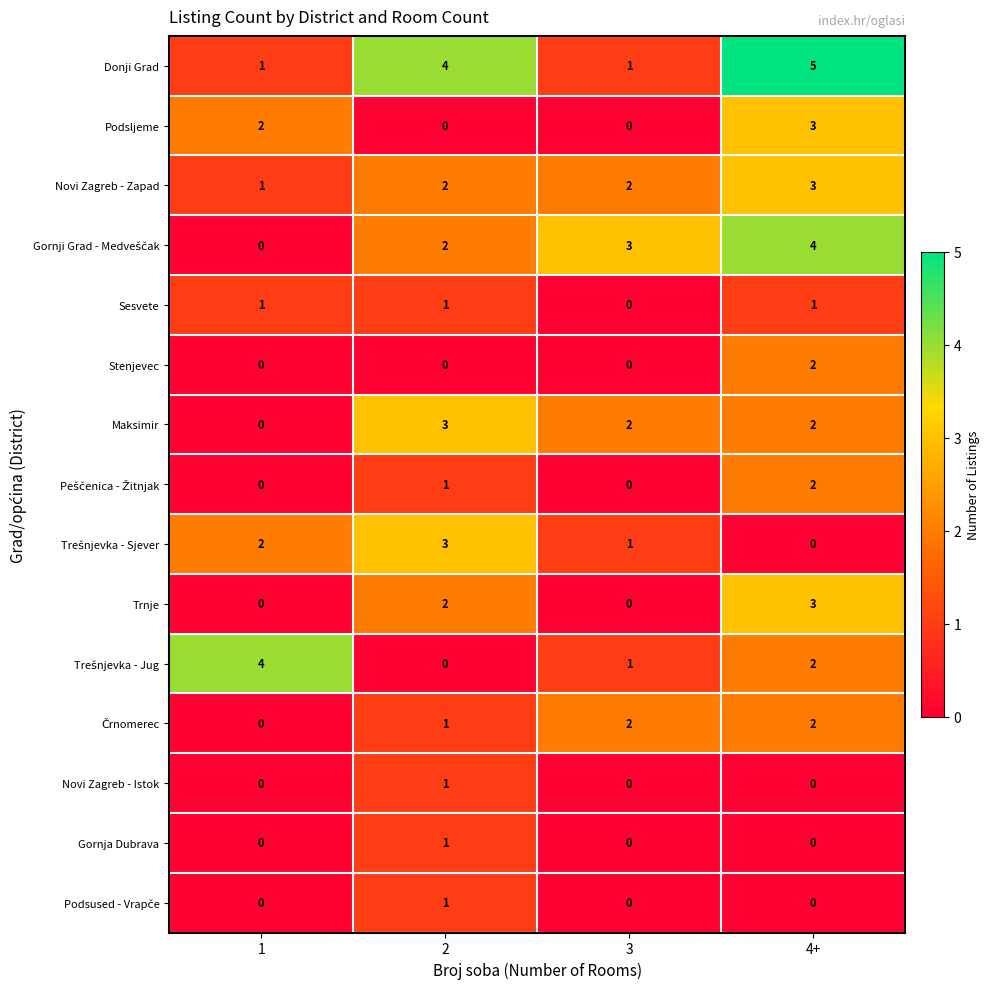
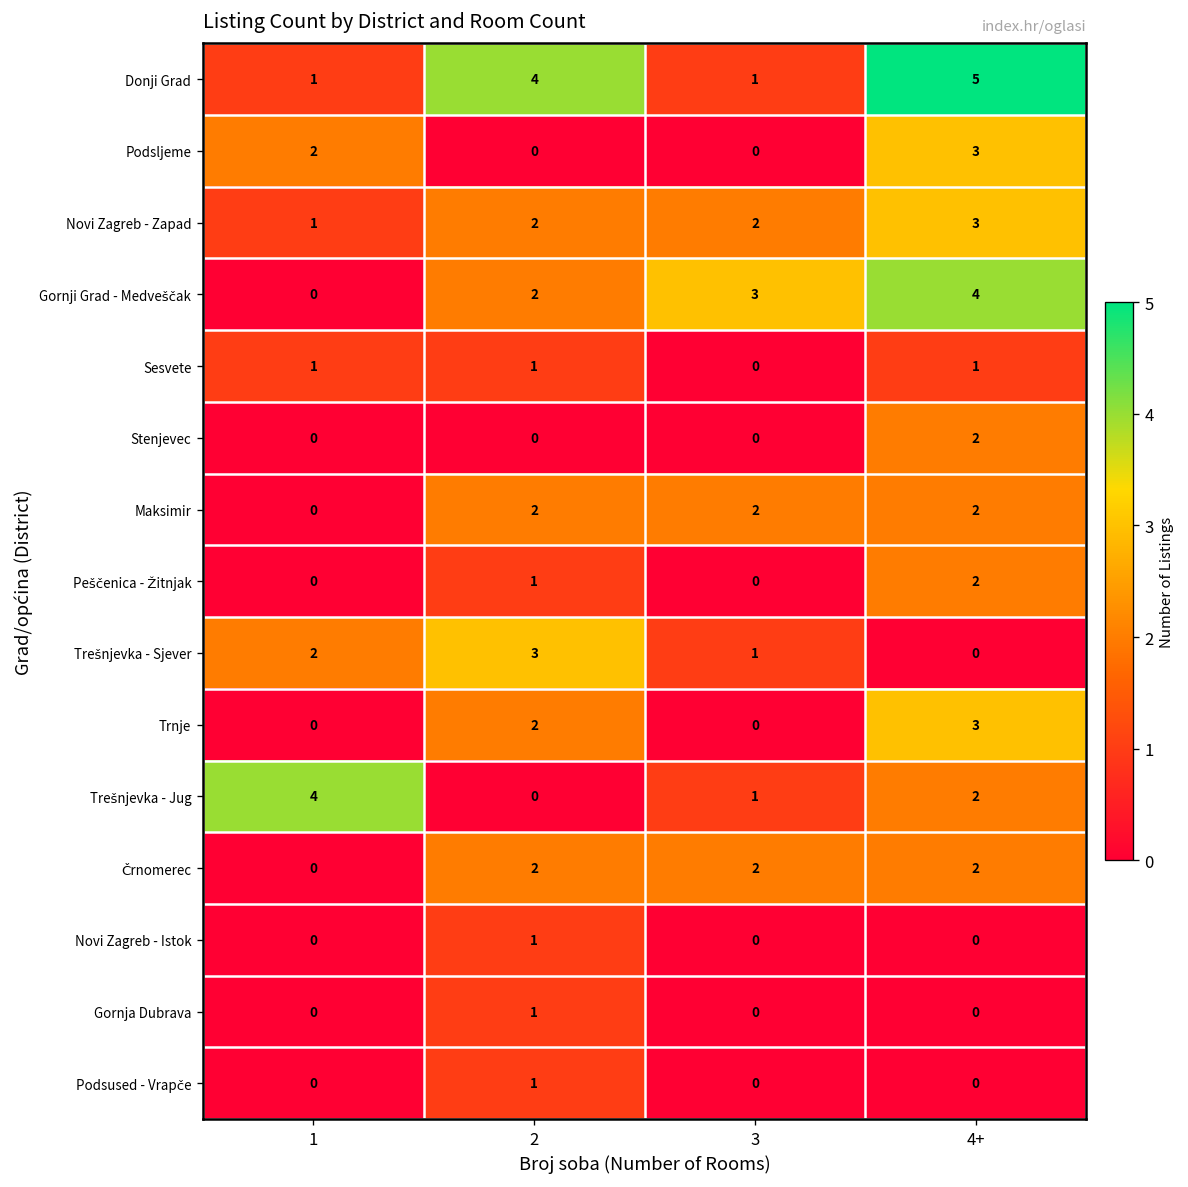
  {
    "Donji Grad": {
      "1": 1,
      "2": 4,
      "3": 1,
      "4+": 5
    },
    "Podsljeme": {
      "1": 2,
      "2": 0,
      "3": 0,
      "4+": 3
    },
    "Novi Zagreb - Zapad": {
      "1": 1,
      "2": 2,
      "3": 2,
      "4+": 3
    },
    "Gornji Grad - Medveščak": {
      "1": 0,
      "2": 2,
      "3": 3,
      "4+": 4
    },
    "Sesvete": {
      "1": 1,
      "2": 1,
      "3": 0,
      "4+": 1
    },
    "Stenjevec": {
      "1": 0,
      "2": 0,
      "3": 0,
      "4+": 2
    },
    "Maksimir": {
      "1": 0,
-     "2": 3,
+     "2": 2,
      "3": 2,
      "4+": 2
    },
    "Peščenica - Žitnjak": {
      "1": 0,
      "2": 1,
      "3": 0,
      "4+": 2
    },
    "Trešnjevka - Sjever": {
      "1": 2,
      "2": 3,
      "3": 1,
      "4+": 0
    },
    "Trnje": {
      "1": 0,
      "2": 2,
      "3": 0,
      "4+": 3
    },
    "Trešnjevka - Jug": {
      "1": 4,
      "2": 0,
      "3": 1,
      "4+": 2
    },
    "Črnomerec": {
      "1": 0,
-     "2": 1,
+     "2": 2,
      "3": 2,
      "4+": 2
    },
    "Novi Zagreb - Istok": {
      "1": 0,
      "2": 1,
      "3": 0,
      "4+": 0
    },
    "Gornja Dubrava": {
      "1": 0,
      "2": 1,
      "3": 0,
      "4+": 0
    },
    "Podsused - Vrapče": {
      "1": 0,
      "2": 1,
      "3": 0,
      "4+": 0
    }
  }
